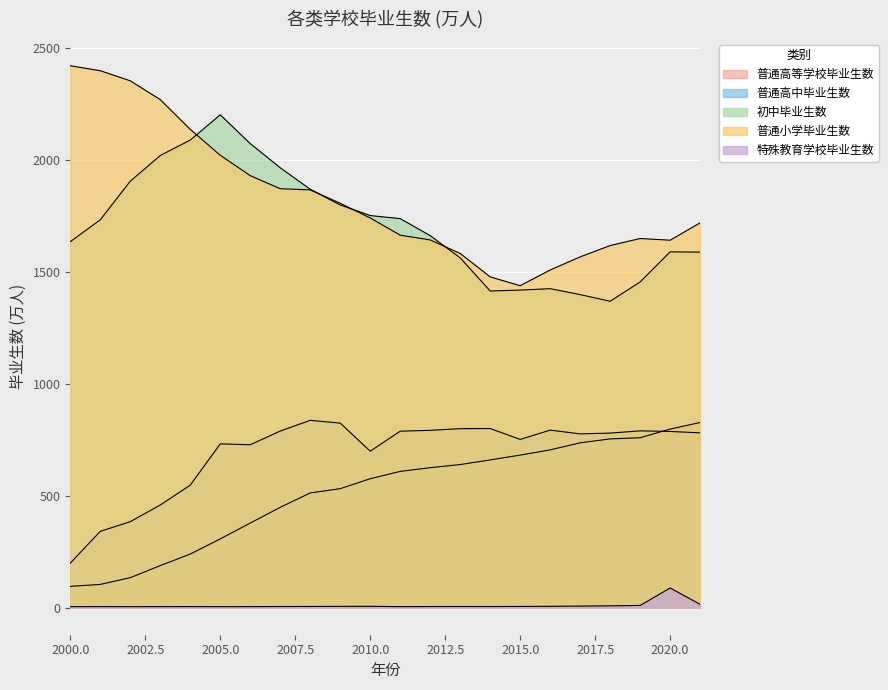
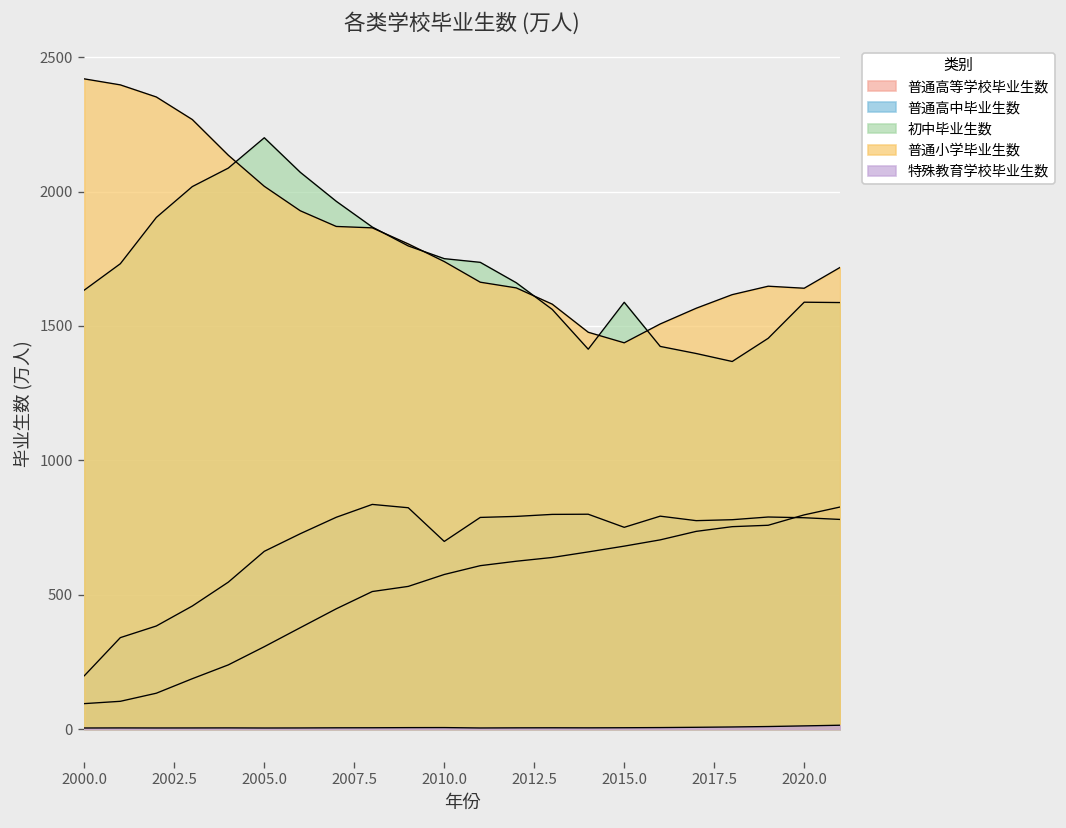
  {
    "普通高中毕业生数": {
      "2000.0": 200,
-     "2005.0": 730,
+     "2005.0": 660,
      "2010.0": 700,
      "2015.0": 750
    },
    "初中毕业生数": {
      "2000.0": 1630,
      "2005.0": 2200,
-     "2015.0": 1420,
+     "2015.0": 1590,
      "2020.0": 1590
    },
    "特殊教育学校毕业生数": {
      "2000.0": 0,
      "2005.0": 0,
      "2010.0": 10,
      "2015.0": 10,
-     "2020.0": 90
+     "2020.0": 10
    }
  }
